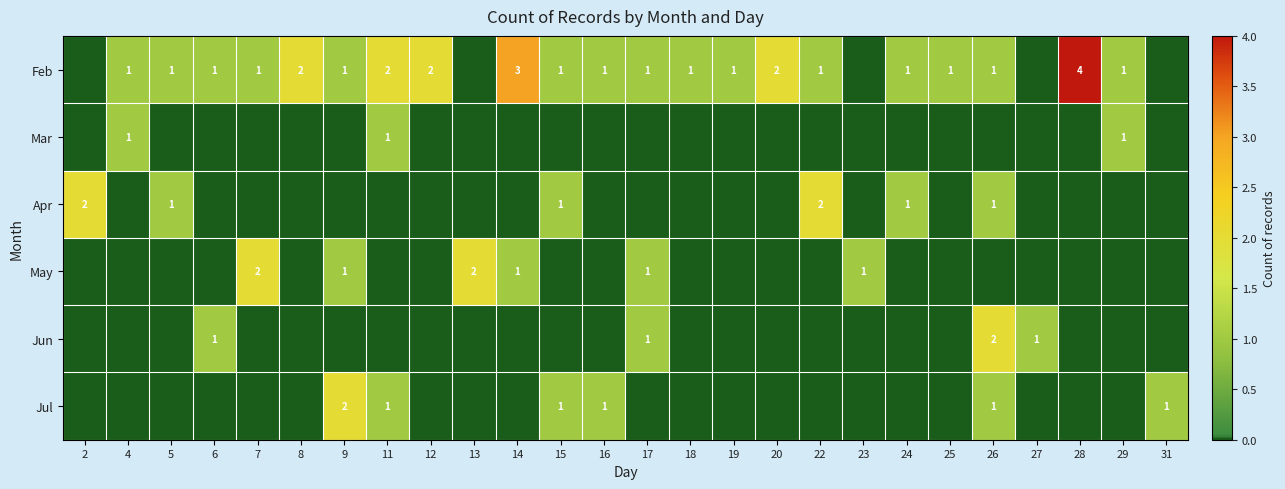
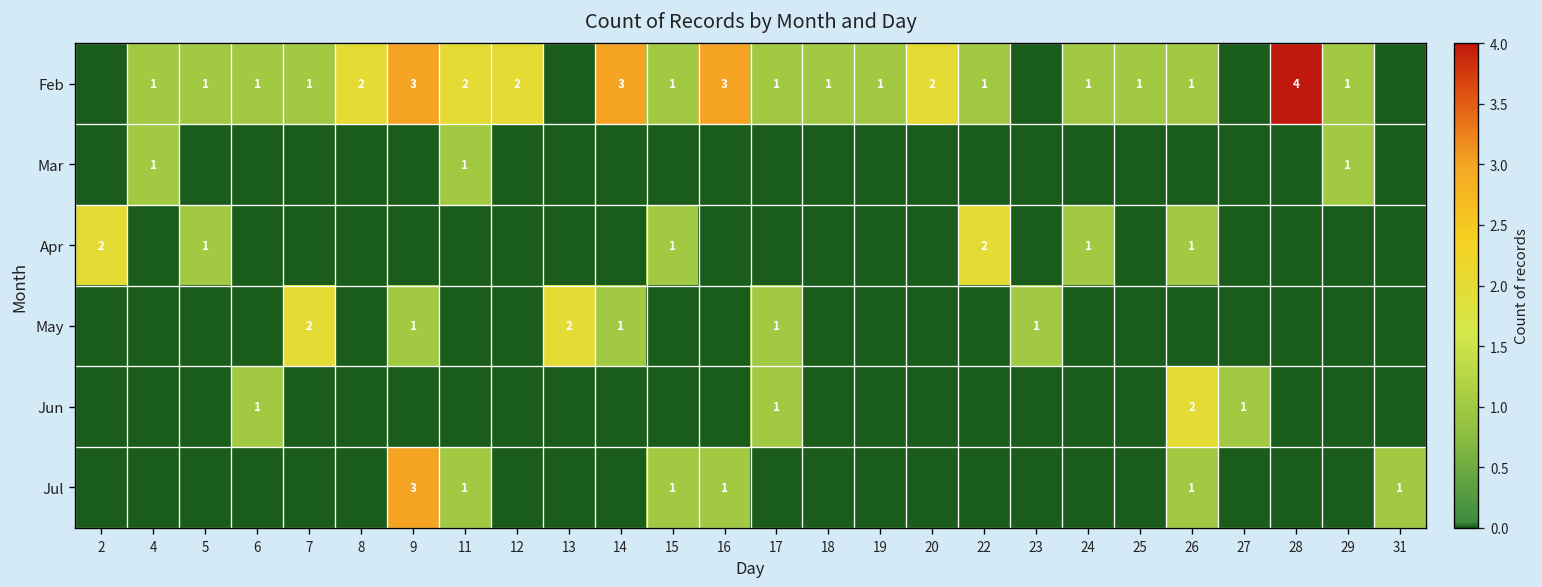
  {
    "Feb": {
      "4": 1,
      "5": 1,
      "6": 1,
      "7": 1,
      "8": 2,
-     "9": 1,
+     "9": 3,
      "11": 2,
      "12": 2,
      "14": 3,
      "15": 1,
-     "16": 1,
+     "16": 3,
      "17": 1,
      "18": 1,
      "19": 1,
      "20": 2,
      "22": 1,
      "24": 1,
      "25": 1,
      "26": 1,
      "28": 4,
      "29": 1
    },
    "Mar": {
      "4": 1,
      "11": 1,
      "29": 1
    },
    "Apr": {
      "2": 2,
      "5": 1,
      "15": 1,
      "22": 2,
      "24": 1,
      "26": 1
    },
    "May": {
      "7": 2,
      "9": 1,
      "13": 2,
      "14": 1,
      "17": 1,
      "23": 1
    },
    "Jun": {
      "6": 1,
      "17": 1,
      "26": 2,
      "27": 1
    },
    "Jul": {
-     "9": 2,
+     "9": 3,
      "11": 1,
      "15": 1,
      "16": 1,
      "26": 1,
      "31": 1
    }
  }
